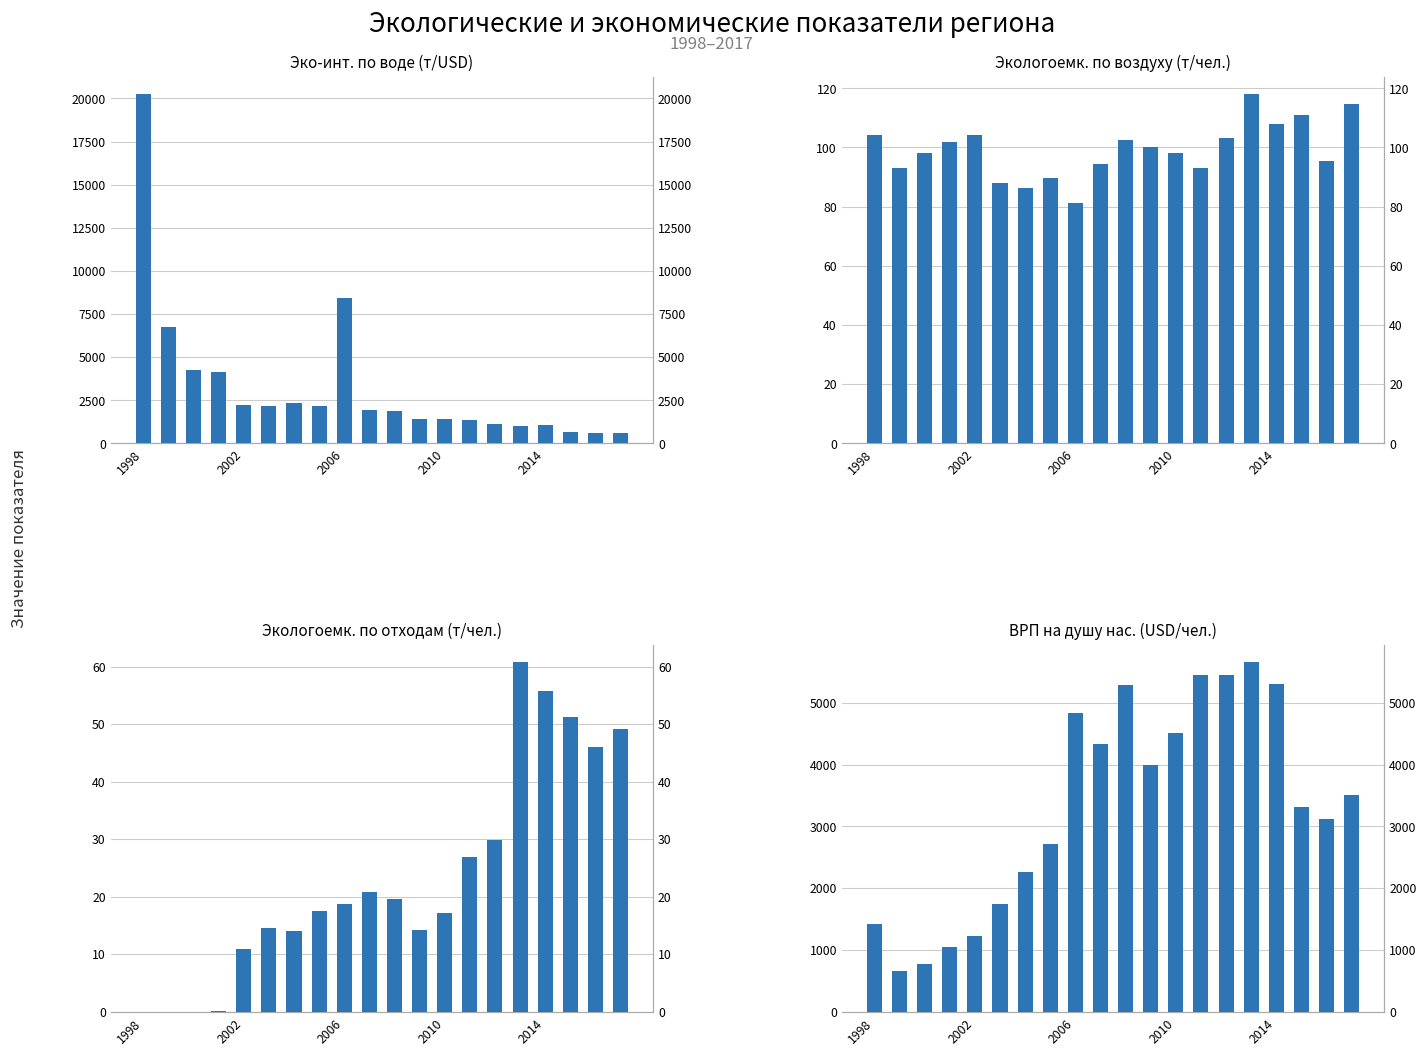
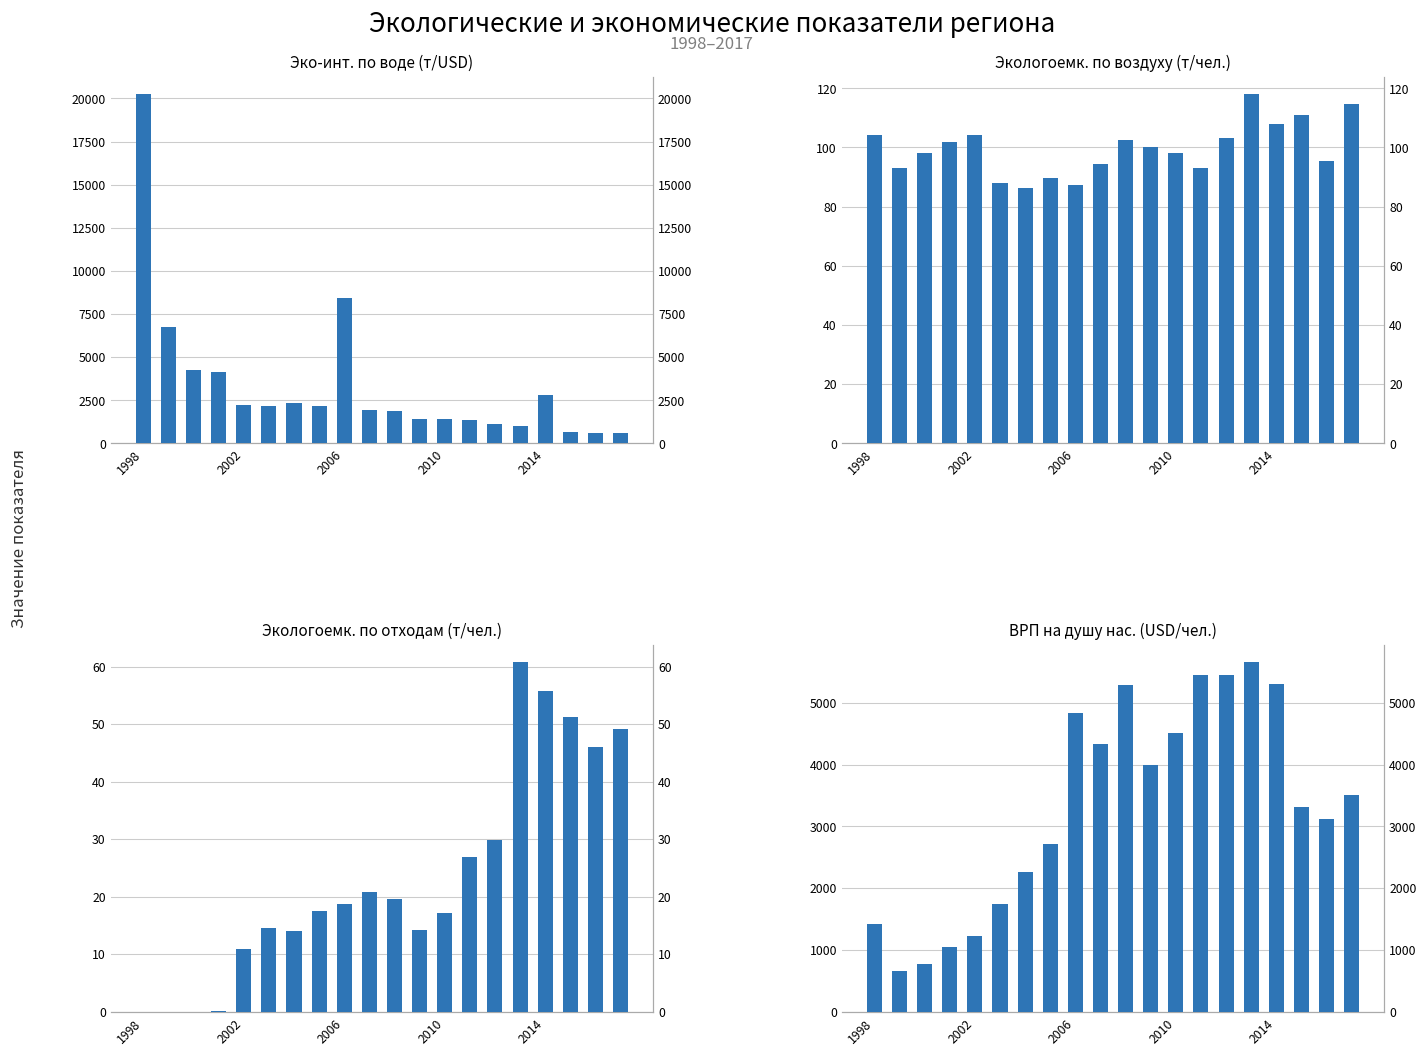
  {
    "Эко-инт. по воде (т/USD)": {
      "1998": 20300,
      "2002": 2200,
      "2006": 8400,
      "2010": 1400,
-     "2014": 1100
+     "2014": 2800
    },
    "Экологоемк. по воздуху (т/чел.)": {
      "1998": 104,
      "2002": 104,
-     "2006": 81,
+     "2006": 87,
      "2010": 98,
      "2014": 108
    },
    "Экологоемк. по отходам (т/чел.)": {
      "2002": 11,
      "2006": 19,
      "2010": 17,
      "2014": 56
    },
    "ВРП на душу нас. (USD/чел.)": {
      "1998": 1400,
      "2002": 1200,
      "2006": 4800,
      "2010": 4500,
      "2014": 5300
    }
  }
